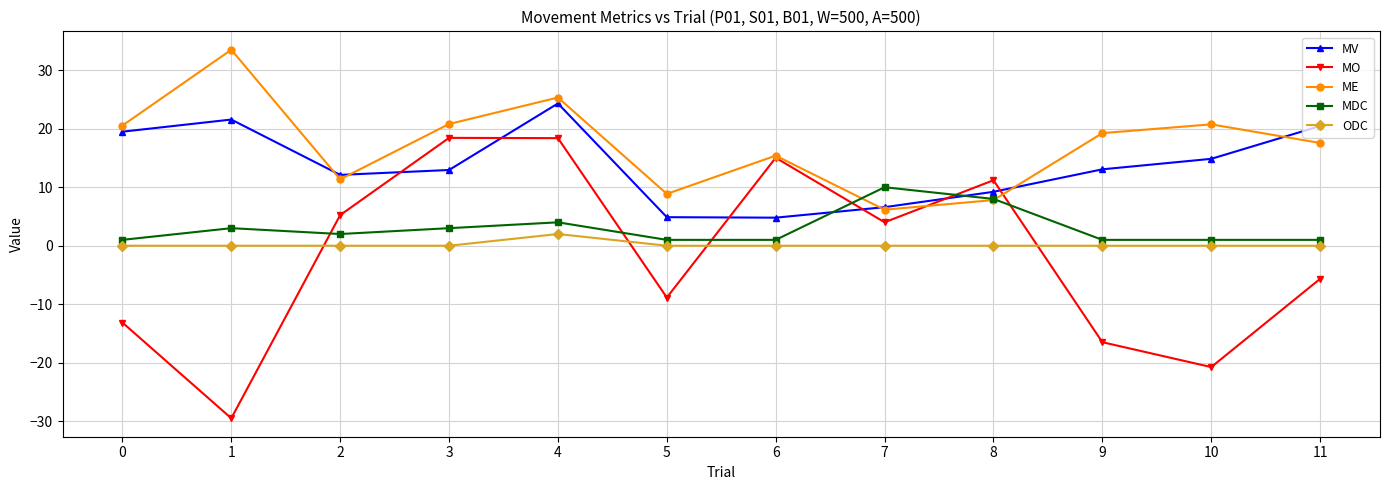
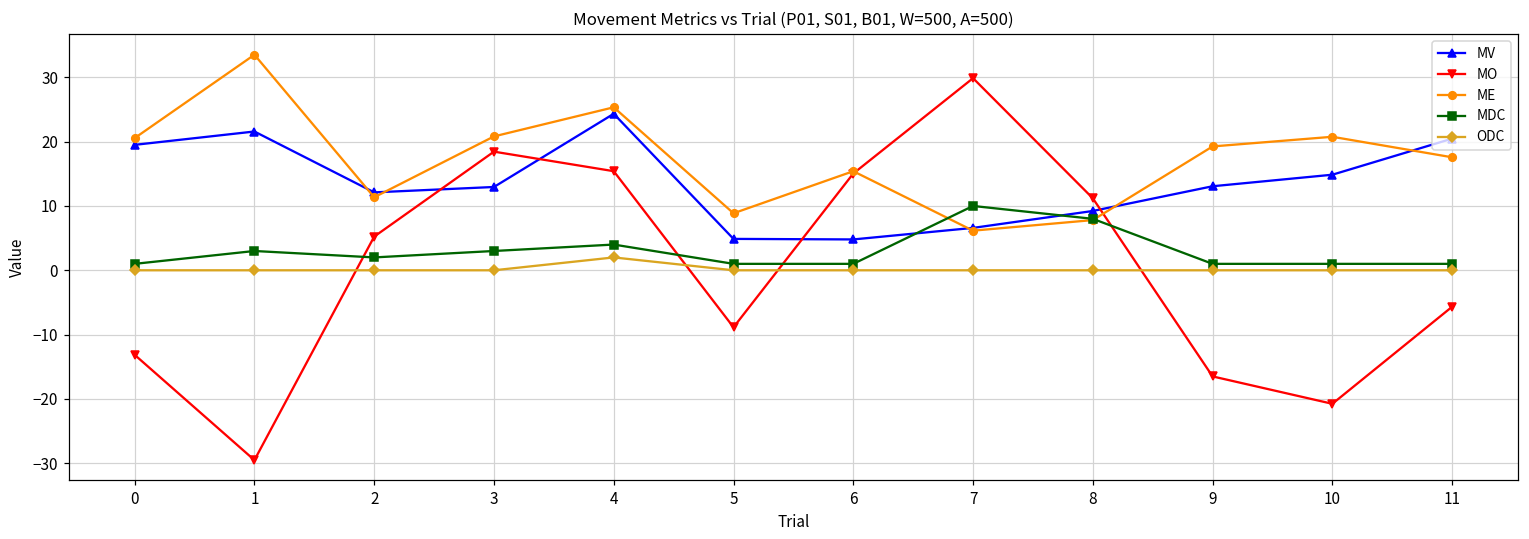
  {
    "MV": {
      "0": 19,
      "1": 22,
      "2": 12,
      "3": 13,
      "4": 24,
      "5": 5,
      "6": 5,
      "8": 9,
      "9": 13,
      "10": 15
    },
    "MO": {
      "0": -13,
      "1": -30,
      "2": 5,
      "3": 18,
-     "4": 18,
+     "4": 15,
      "5": -9,
-     "7": 4,
+     "7": 30,
      "8": 11,
      "9": -16,
      "10": -21,
      "11": -6
    },
    "MDC": {
      "0": 1,
      "1": 3,
      "2": 2,
      "3": 3,
      "4": 4,
      "5": 1,
      "6": 1,
      "7": 10,
      "9": 1,
      "10": 1,
      "11": 1
    }
  }
